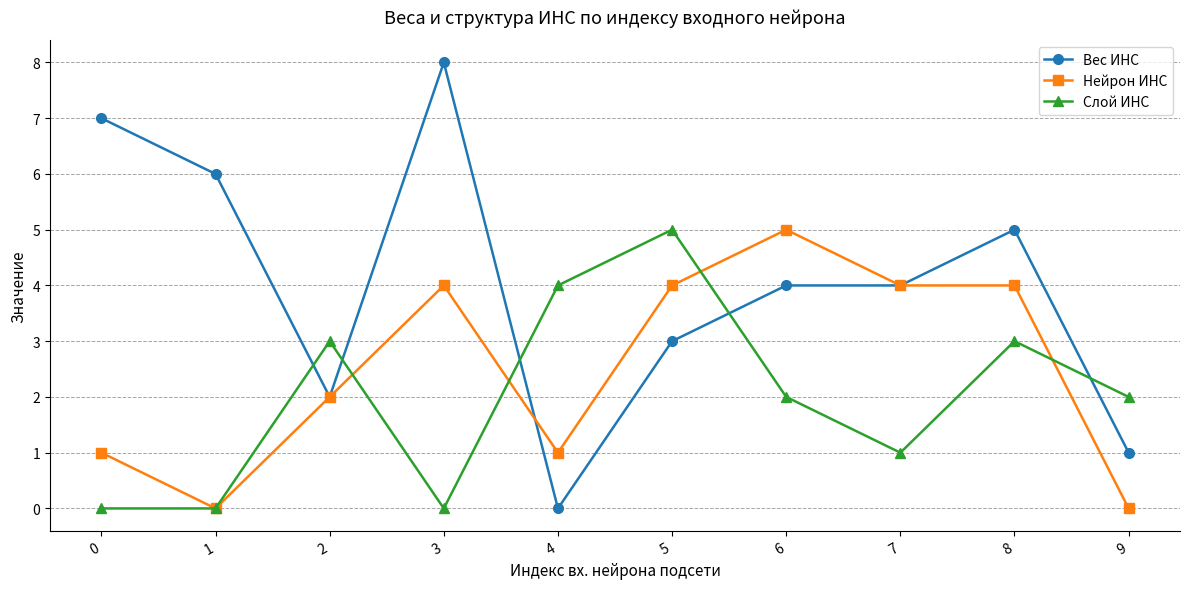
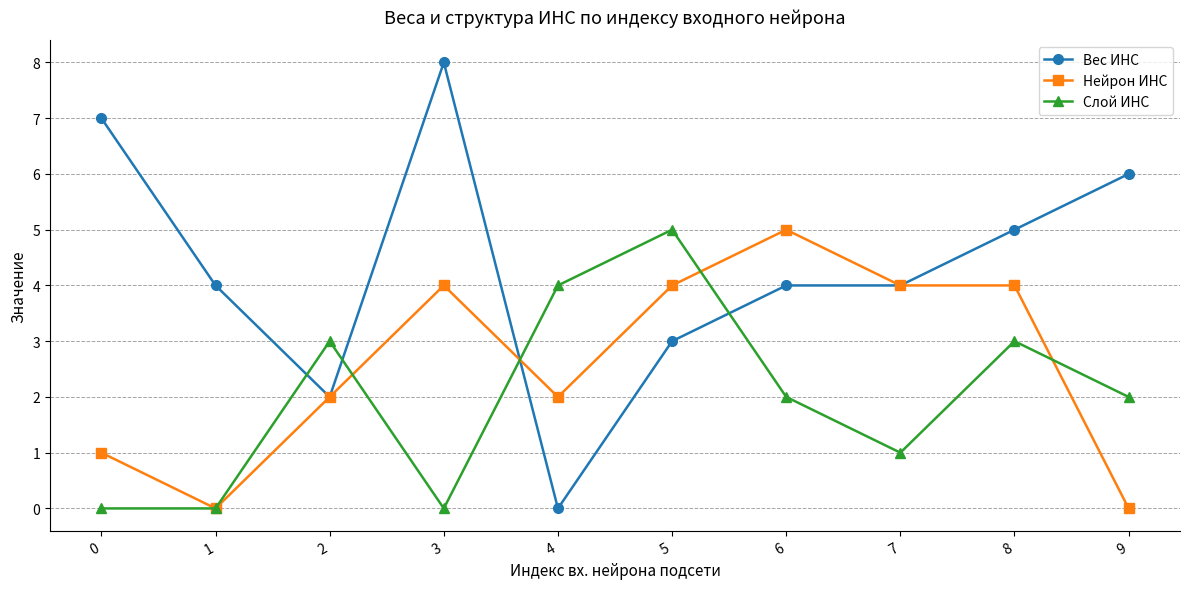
  {
    "Вес ИНС": {
      "0": 7,
-     "1": 6,
+     "1": 4,
      "3": 8,
      "4": 0,
      "5": 3,
      "6": 4,
      "8": 5,
-     "9": 1
+     "9": 6
    },
    "Нейрон ИНС": {
      "0": 1,
      "3": 4,
-     "4": 1,
+     "4": 2,
      "5": 4,
      "6": 5,
      "8": 4,
      "9": 0
    },
    "Слой ИНС": {
      "0": 0,
      "2": 3,
      "3": 0,
      "4": 4,
      "5": 5,
      "6": 2,
      "7": 1,
      "8": 3,
      "9": 2
    }
  }
